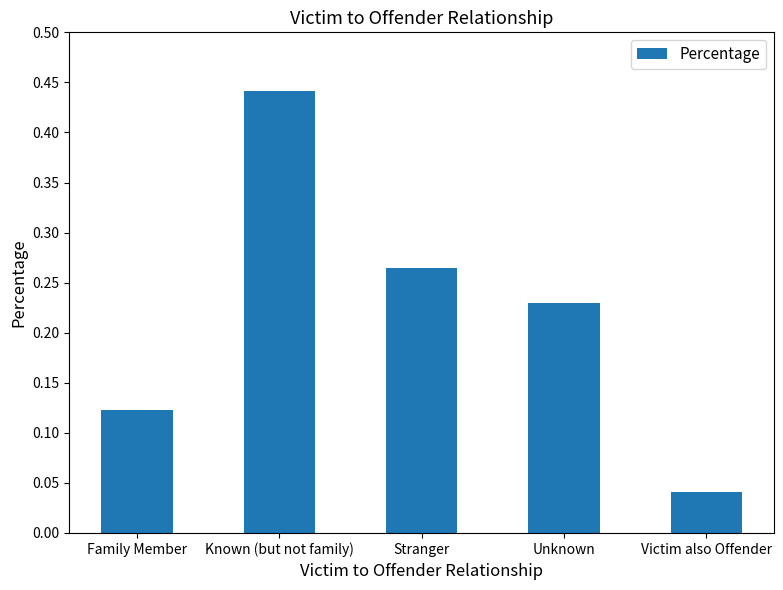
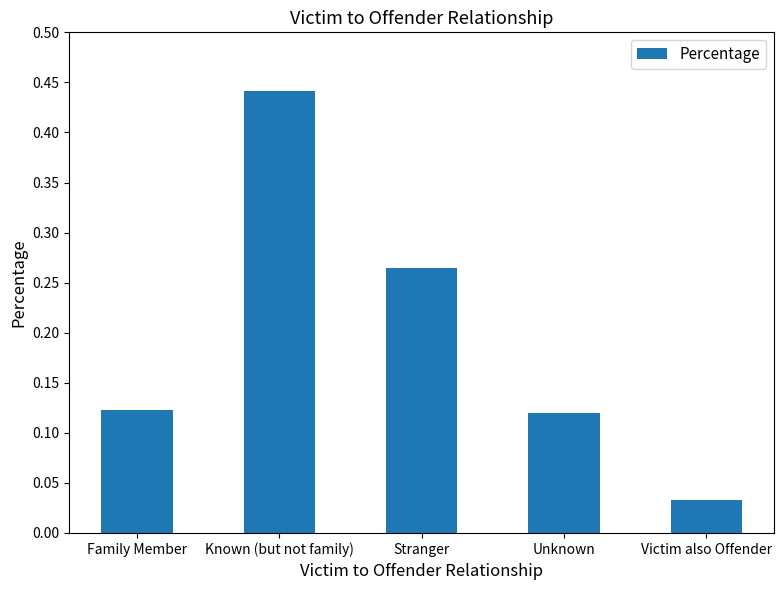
  {
    "Family Member": 0.123,
    "Known (but not family)": 0.441,
    "Stranger": 0.265,
-   "Unknown": 0.23,
-   "Victim also Offender": 0.041
+   "Unknown": 0.12,
+   "Victim also Offender": 0.033
  }
